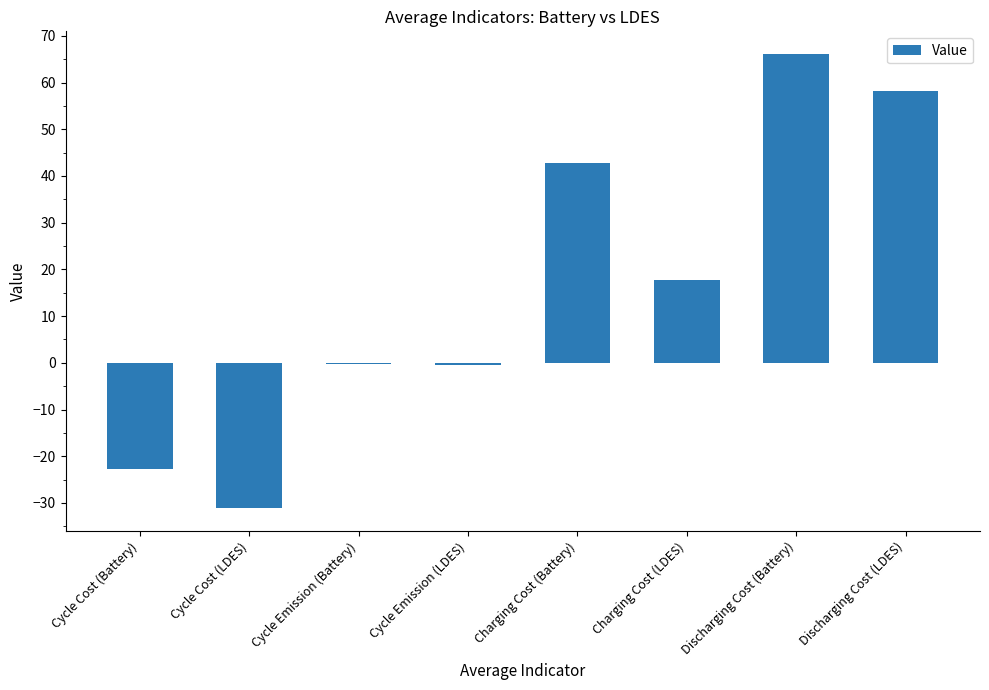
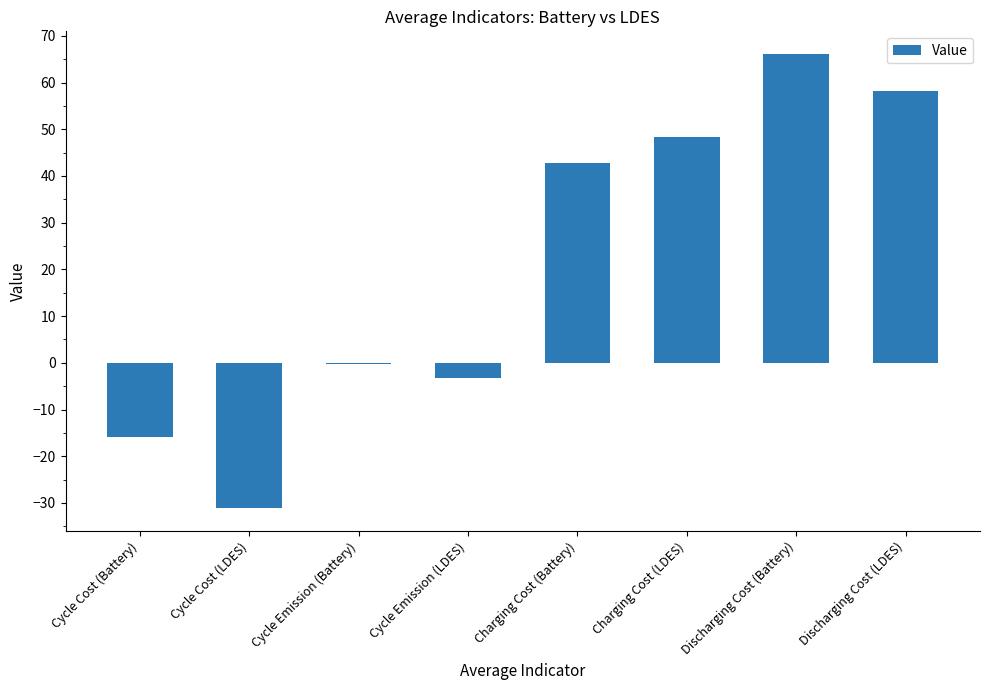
  {
-   "Cycle Cost (Battery)": -23,
+   "Cycle Cost (Battery)": -16,
    "Cycle Cost (LDES)": -31,
-   "Cycle Emission (LDES)": 0,
+   "Cycle Emission (LDES)": -3,
    "Charging Cost (Battery)": 43,
-   "Charging Cost (LDES)": 18,
+   "Charging Cost (LDES)": 48,
    "Discharging Cost (Battery)": 66,
    "Discharging Cost (LDES)": 58
  }
